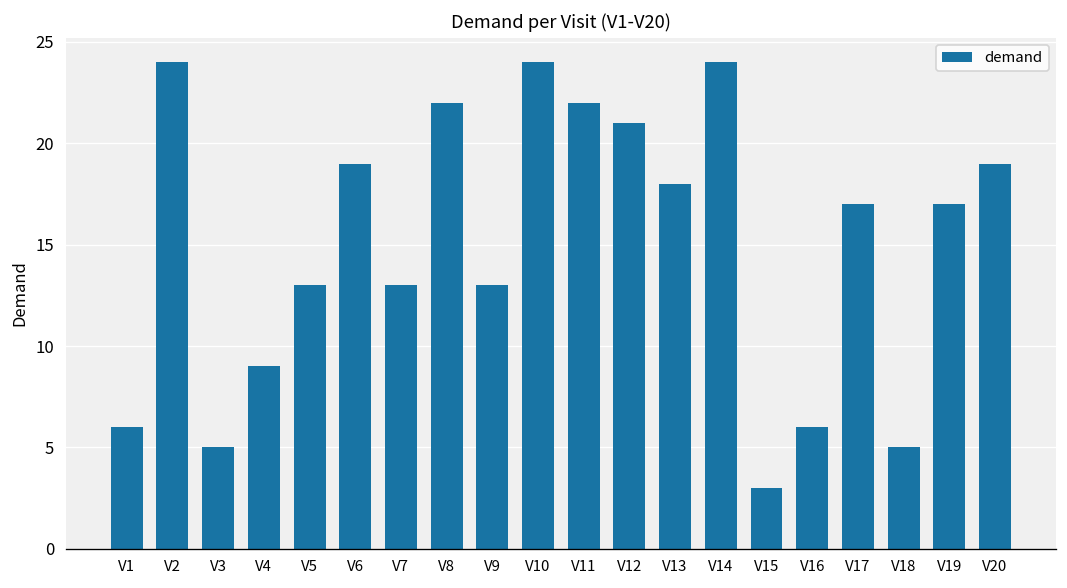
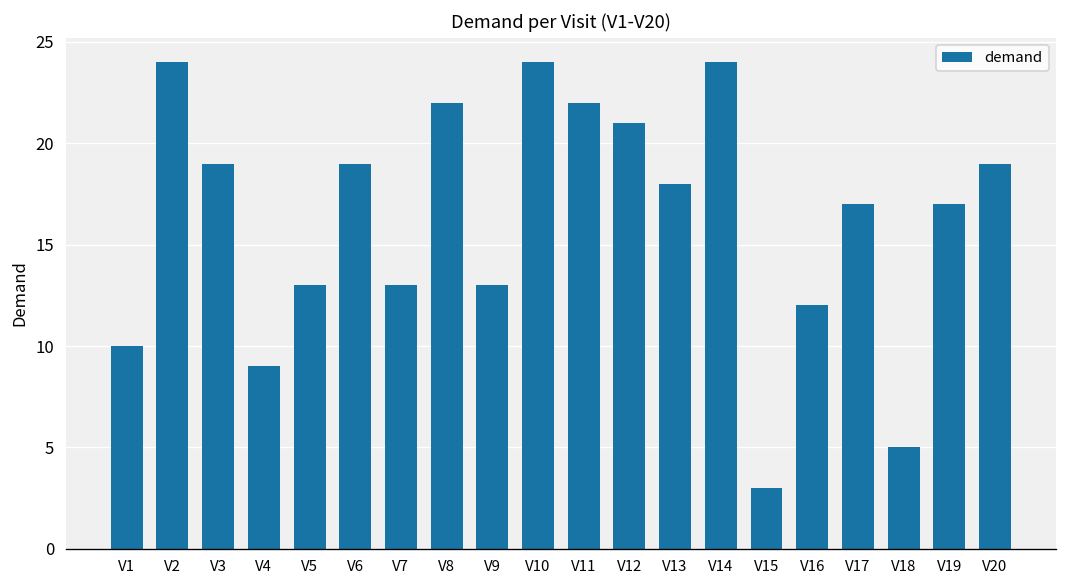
  {
-   "V1": 6,
+   "V1": 10,
    "V2": 24,
-   "V3": 5,
+   "V3": 19,
    "V4": 9,
    "V5": 13,
    "V6": 19,
    "V7": 13,
    "V8": 22,
    "V9": 13,
    "V10": 24,
    "V11": 22,
    "V12": 21,
    "V13": 18,
    "V14": 24,
    "V15": 3,
-   "V16": 6,
+   "V16": 12,
    "V17": 17,
    "V18": 5,
    "V19": 17,
    "V20": 19
  }
